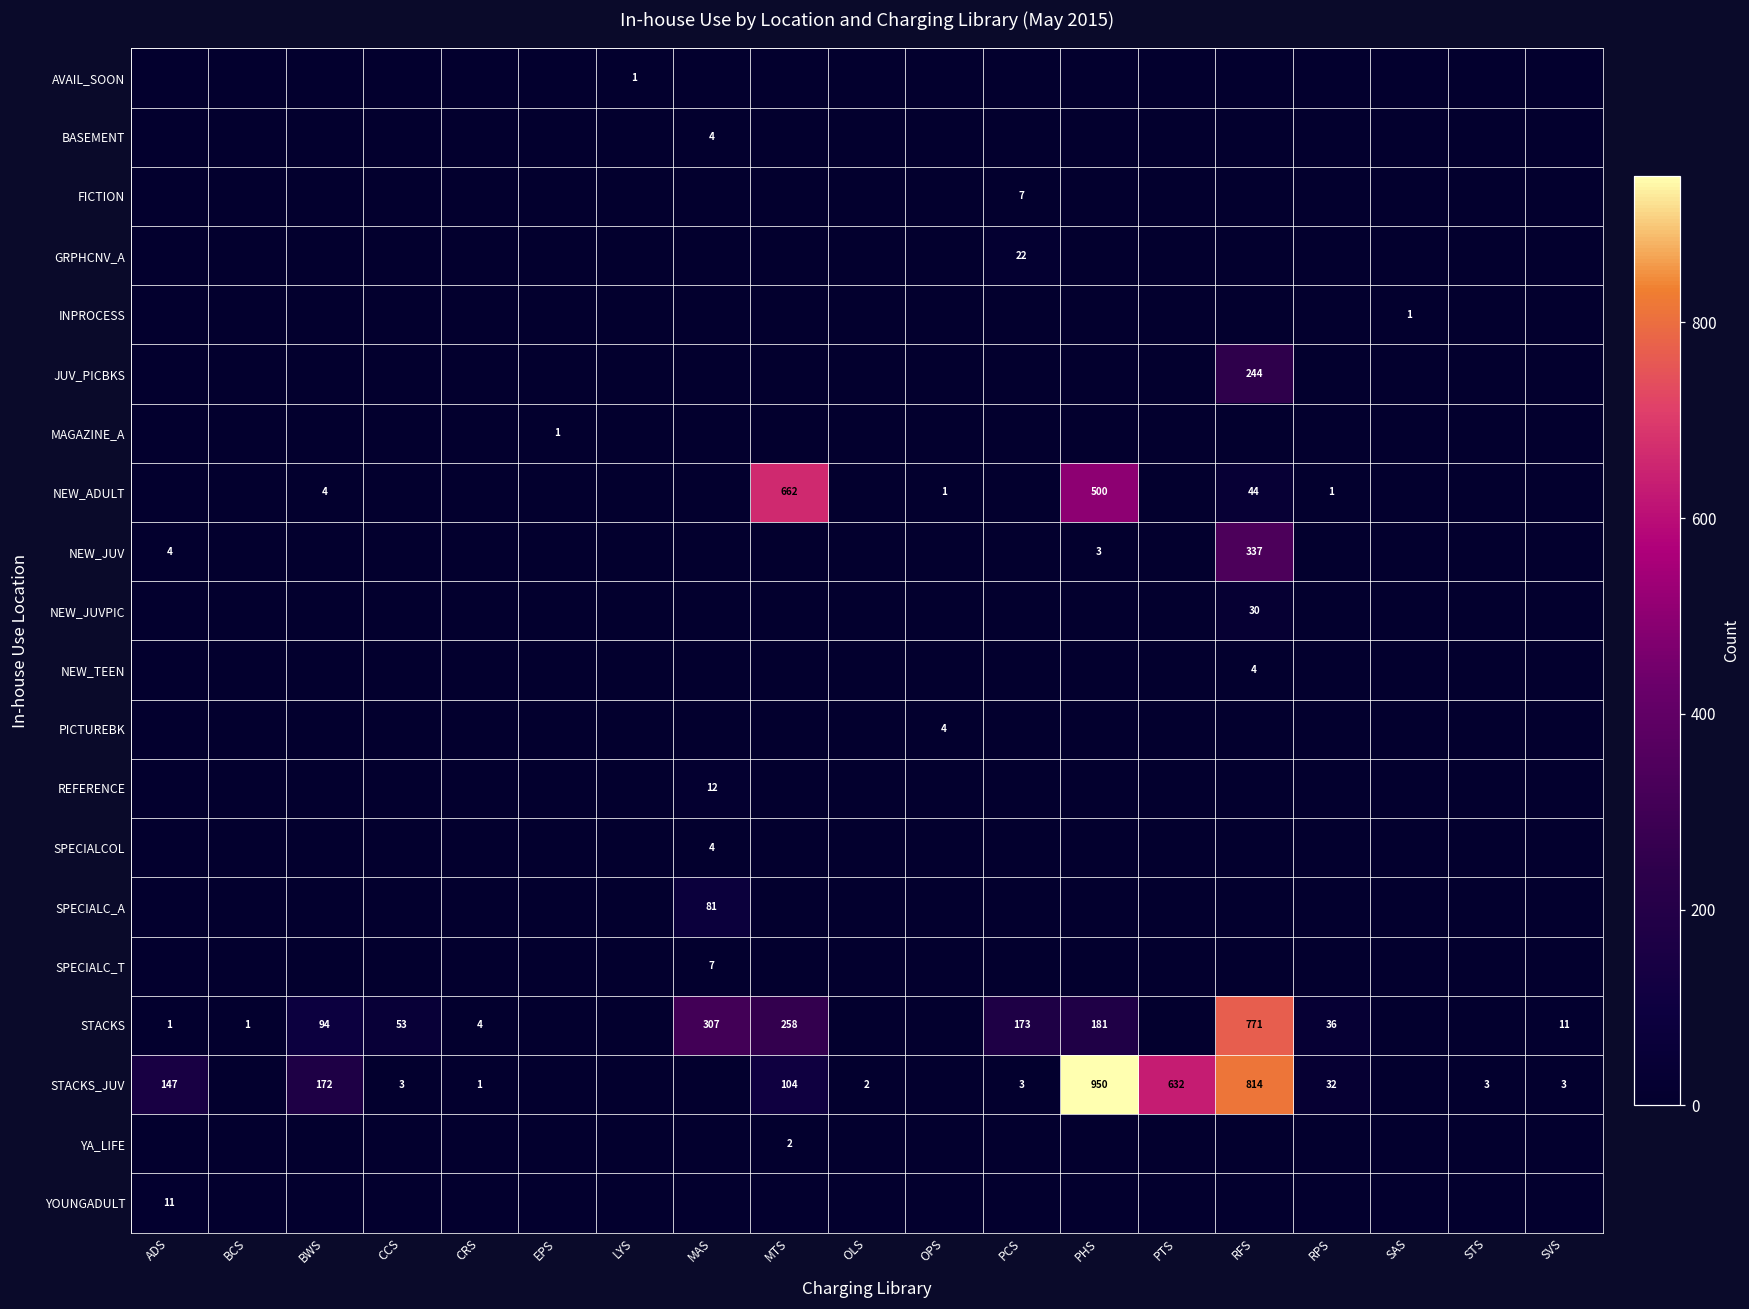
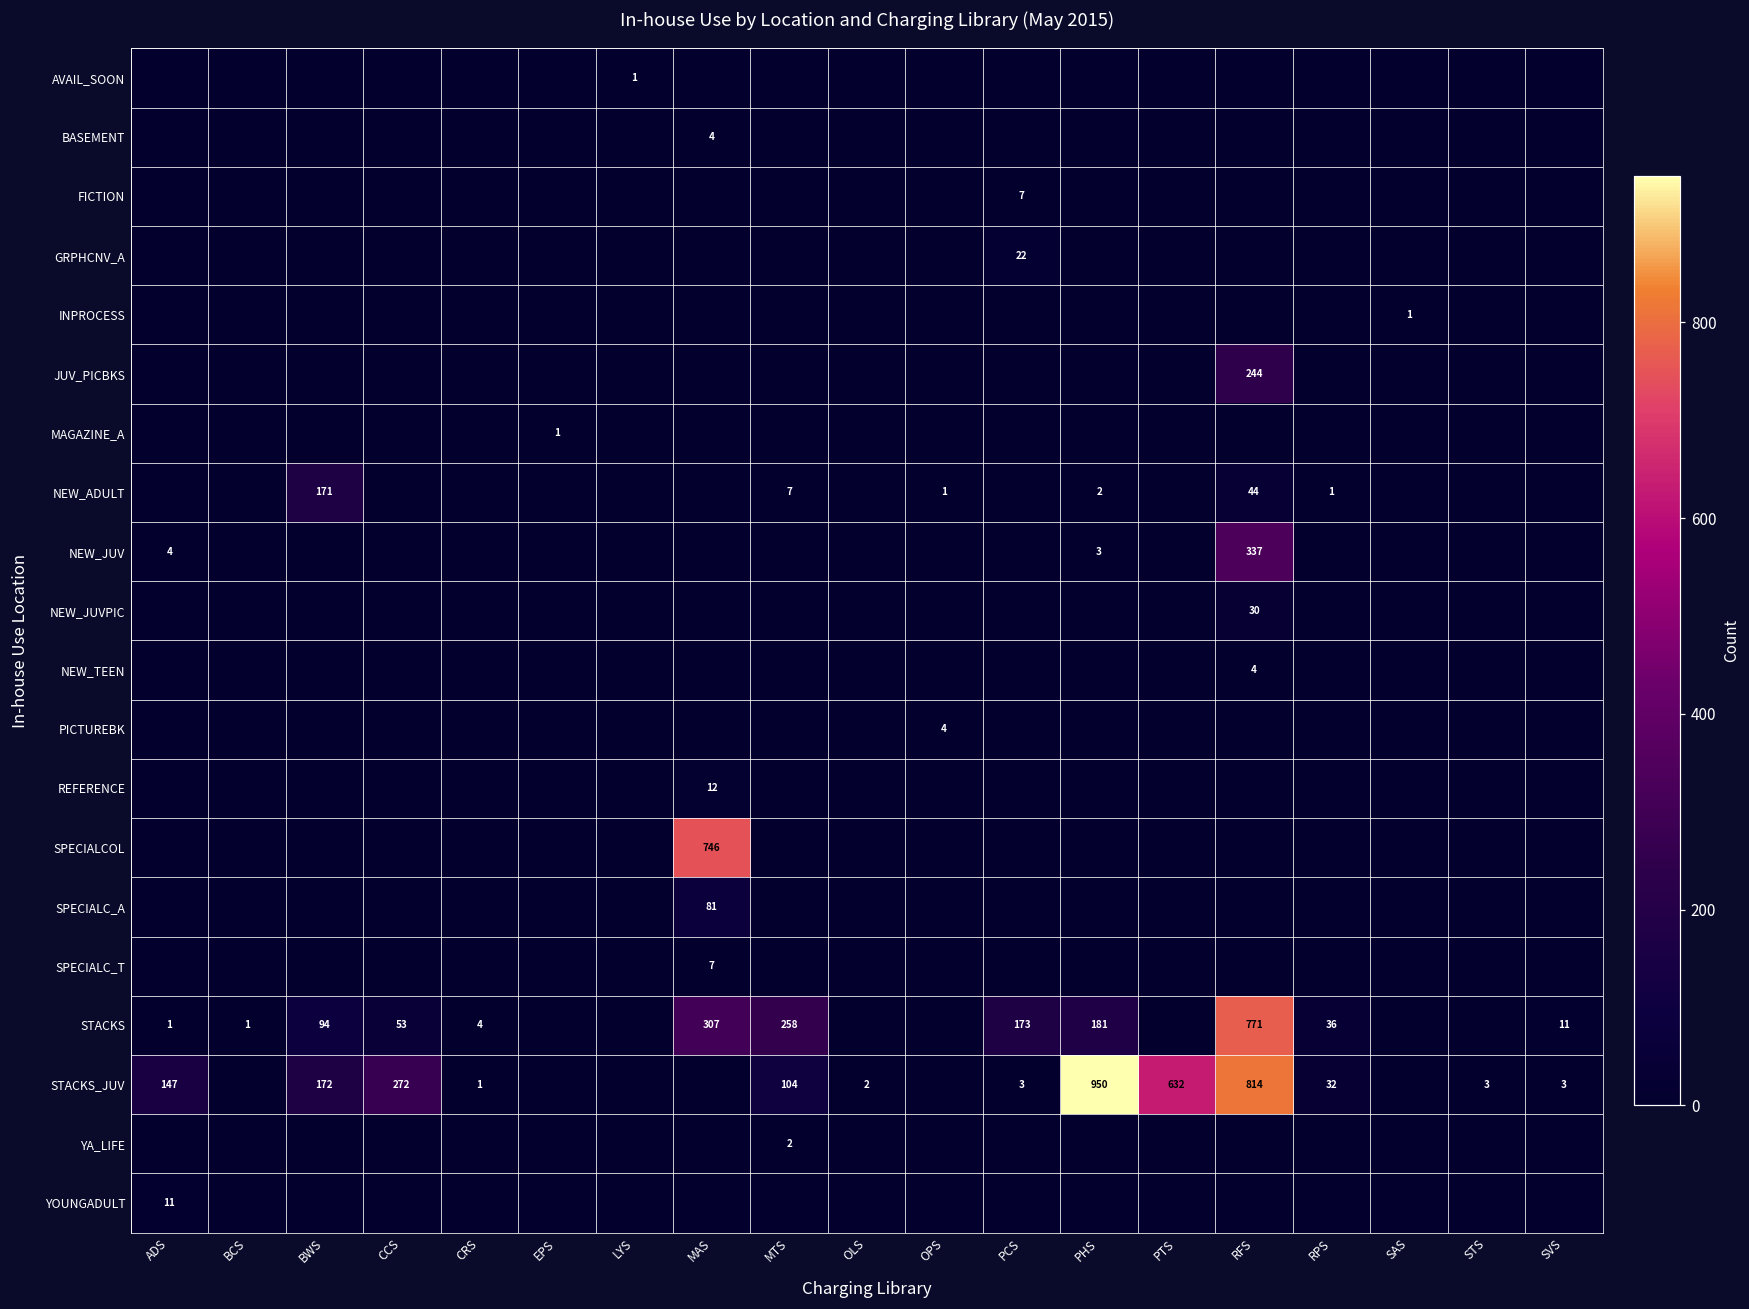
  {
    "AVAIL_SOON": {
      "LYS": 1
    },
    "BASEMENT": {
      "MAS": 4
    },
    "FICTION": {
      "PCS": 7
    },
    "GRPHCNV_A": {
      "PCS": 22
    },
    "INPROCESS": {
      "SAS": 1
    },
    "JUV_PICBKS": {
      "RFS": 244
    },
    "MAGAZINE_A": {
      "EPS": 1
    },
    "NEW_ADULT": {
-     "BWS": 4,
-     "MTS": 662,
+     "BWS": 171,
+     "MTS": 7,
      "OPS": 1,
-     "PHS": 500,
+     "PHS": 2,
      "RFS": 44,
      "RPS": 1
    },
    "NEW_JUV": {
      "ADS": 4,
      "PHS": 3,
      "RFS": 337
    },
    "NEW_JUVPIC": {
      "RFS": 30
    },
    "NEW_TEEN": {
      "RFS": 4
    },
    "PICTUREBK": {
      "OPS": 4
    },
    "REFERENCE": {
      "MAS": 12
    },
    "SPECIALCOL": {
-     "MAS": 4
+     "MAS": 746
    },
    "SPECIALC_A": {
      "MAS": 81
    },
    "SPECIALC_T": {
      "MAS": 7
    },
    "STACKS": {
      "ADS": 1,
      "BCS": 1,
      "BWS": 94,
      "CCS": 53,
      "CRS": 4,
      "MAS": 307,
      "MTS": 258,
      "PCS": 173,
      "PHS": 181,
      "RFS": 771,
      "RPS": 36,
      "SVS": 11
    },
    "STACKS_JUV": {
      "ADS": 147,
      "BWS": 172,
-     "CCS": 3,
+     "CCS": 272,
      "CRS": 1,
      "MTS": 104,
      "OLS": 2,
      "PCS": 3,
      "PHS": 950,
      "PTS": 632,
      "RFS": 814,
      "RPS": 32,
      "STS": 3,
      "SVS": 3
    },
    "YA_LIFE": {
      "MTS": 2
    },
    "YOUNGADULT": {
      "ADS": 11
    }
  }
